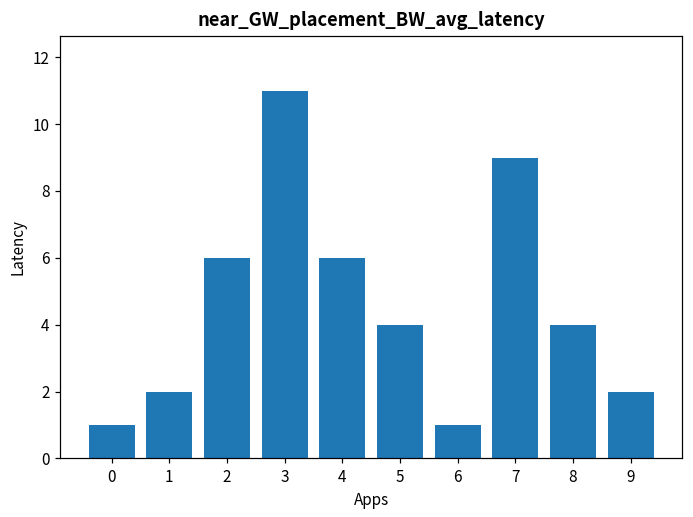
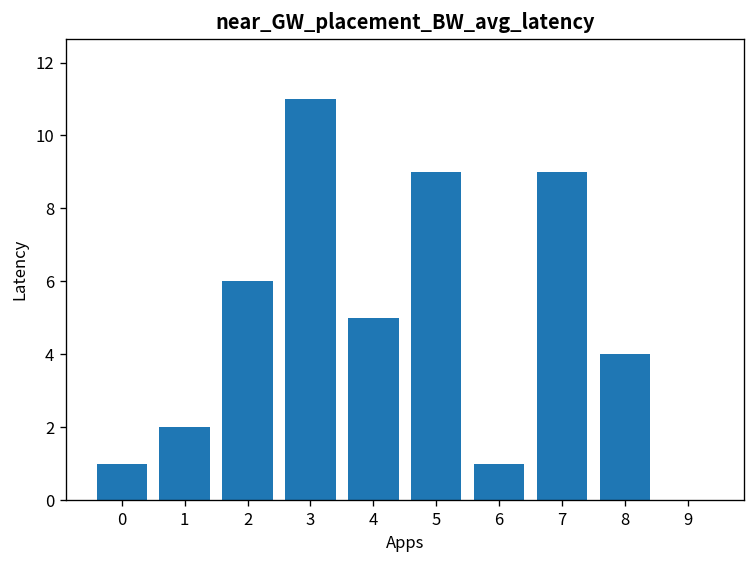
  {
    "0": 1,
    "1": 2,
    "2": 6,
    "3": 11,
-   "4": 6,
-   "5": 4,
+   "4": 5,
+   "5": 9,
    "6": 1,
    "7": 9,
    "8": 4,
-   "9": 2
+   "9": 0
  }
